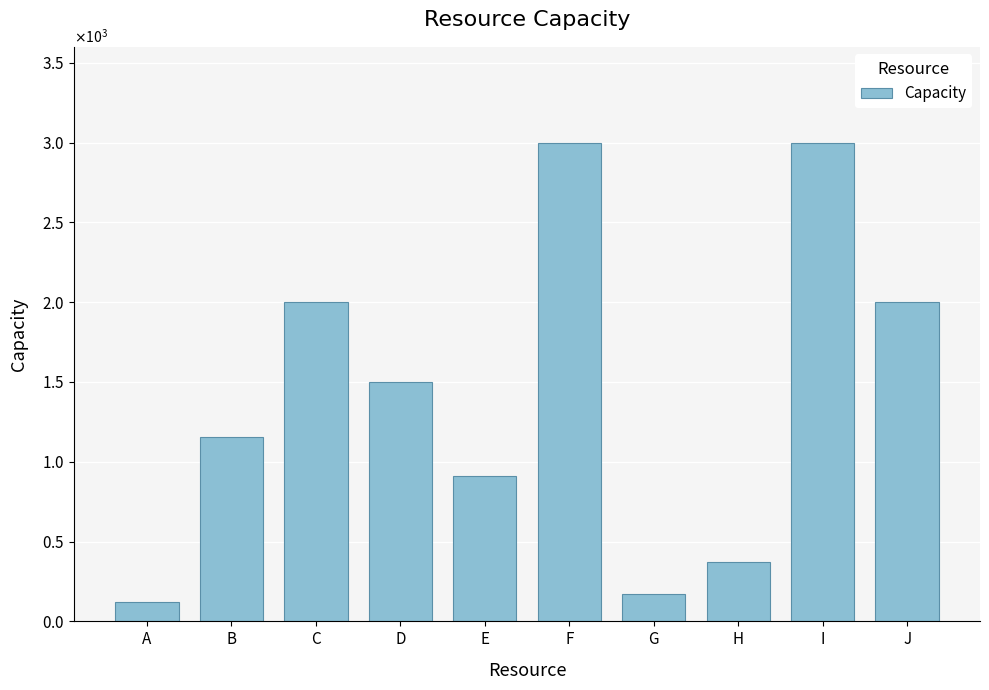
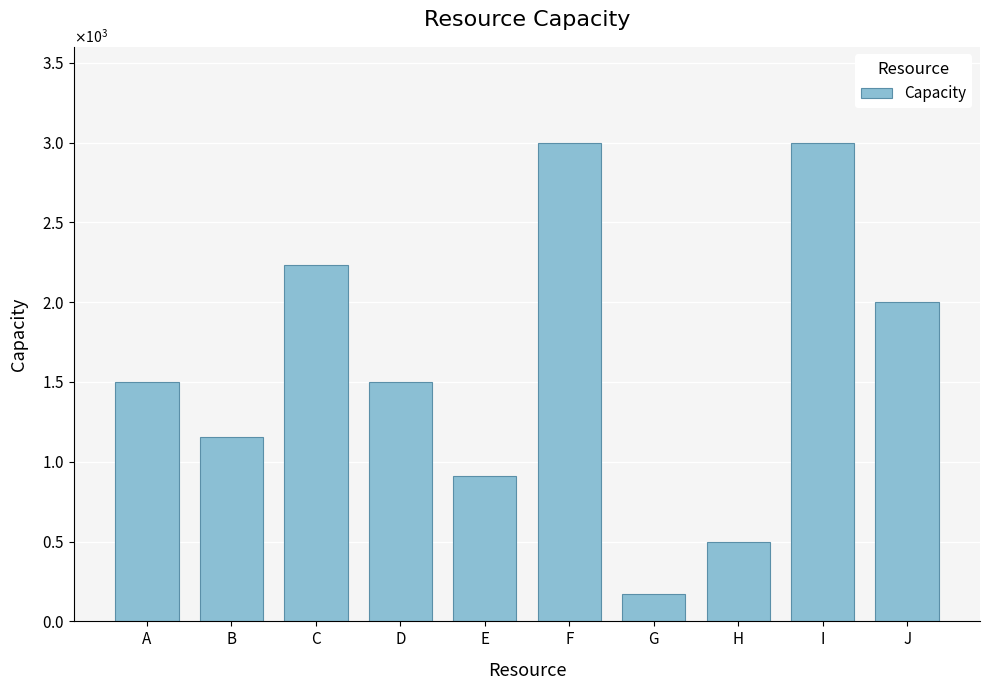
  {
-   "A": 120,
+   "A": 1500,
    "B": 1160,
-   "C": 2000,
+   "C": 2230,
    "D": 1500,
    "E": 910,
    "F": 3000,
    "G": 170,
-   "H": 370,
+   "H": 500,
    "I": 3000,
    "J": 2000
  }
